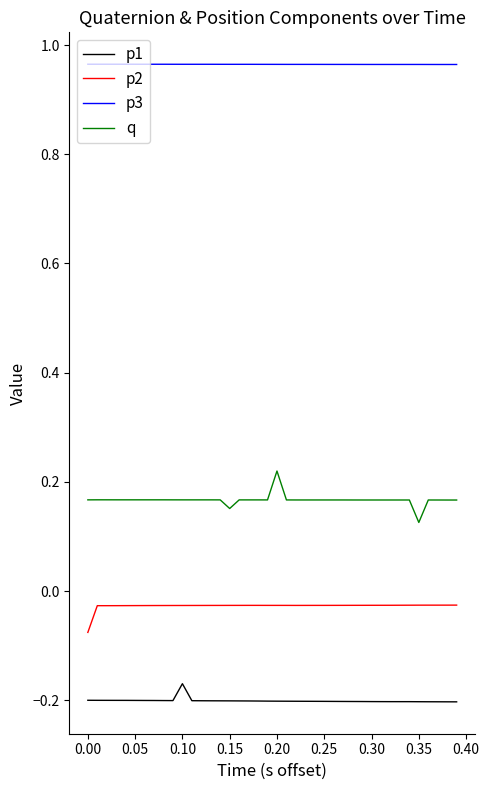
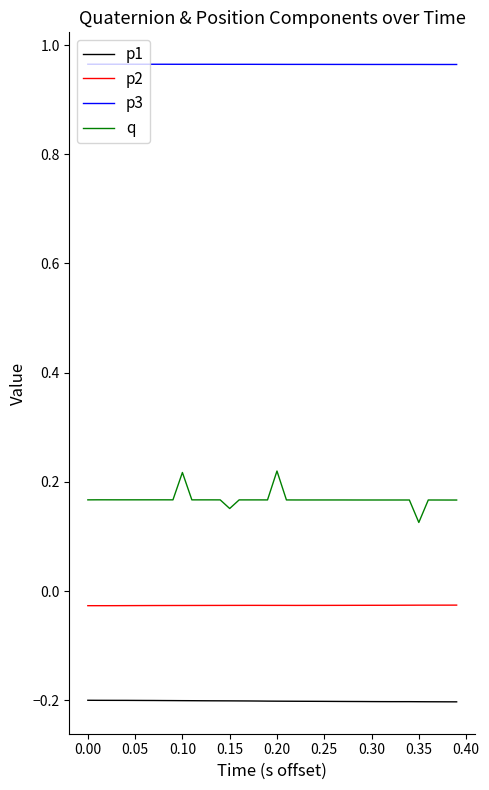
  {
    "p1": {
      "0.00": -0.20,
      "0.05": -0.20,
-     "0.10": -0.17,
+     "0.10": -0.20,
      "0.15": -0.20,
      "0.20": -0.20,
      "0.25": -0.20,
      "0.30": -0.20,
      "0.35": -0.20
    },
    "p2": {
-     "0.00": -0.08,
+     "0.00": -0.03,
      "0.05": -0.03,
      "0.10": -0.03,
      "0.15": -0.03,
      "0.20": -0.03,
      "0.25": -0.03,
      "0.30": -0.03,
      "0.35": -0.03
    },
    "p3": {
      "0.10": 0.96,
      "0.15": 0.96,
      "0.20": 0.96,
      "0.25": 0.96,
      "0.30": 0.96,
      "0.35": 0.96
    },
    "q": {
      "0.00": 0.17,
      "0.05": 0.17,
-     "0.10": 0.17,
+     "0.10": 0.22,
      "0.15": 0.15,
      "0.20": 0.22,
      "0.25": 0.17,
      "0.30": 0.17,
      "0.35": 0.13
    }
  }
